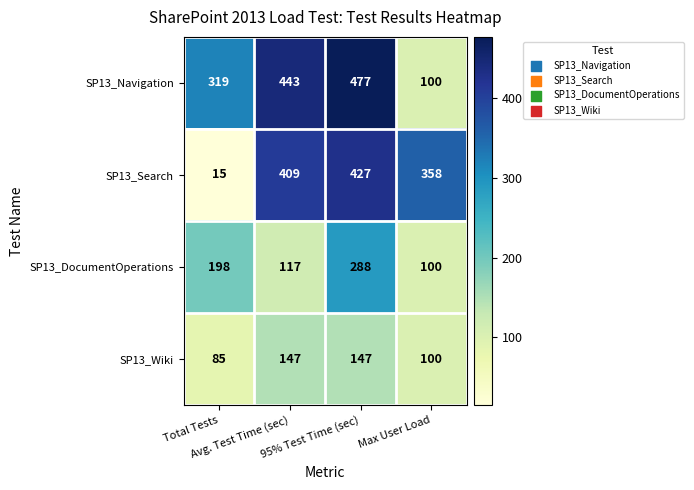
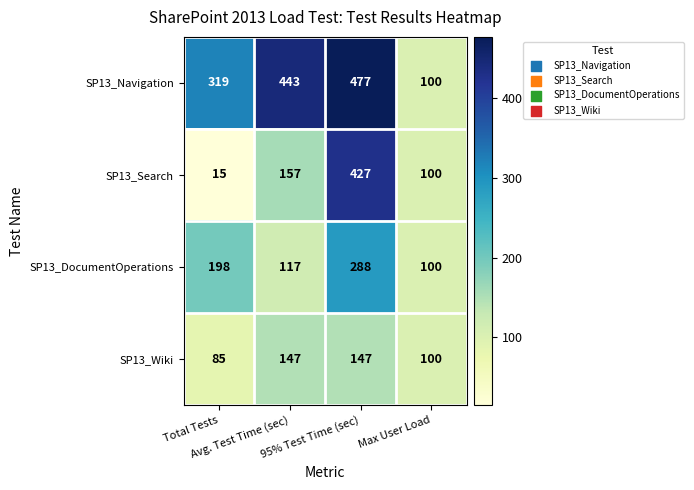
  {
    "SP13_Navigation": {
      "Total Tests": 319,
      "Avg. Test Time (sec)": 443,
      "95% Test Time (sec)": 477,
      "Max User Load": 100
    },
    "SP13_Search": {
      "Total Tests": 15,
-     "Avg. Test Time (sec)": 409,
+     "Avg. Test Time (sec)": 157,
      "95% Test Time (sec)": 427,
-     "Max User Load": 358
+     "Max User Load": 100
    },
    "SP13_DocumentOperations": {
      "Total Tests": 198,
      "Avg. Test Time (sec)": 117,
      "95% Test Time (sec)": 288,
      "Max User Load": 100
    },
    "SP13_Wiki": {
      "Total Tests": 85,
      "Avg. Test Time (sec)": 147,
      "95% Test Time (sec)": 147,
      "Max User Load": 100
    }
  }
